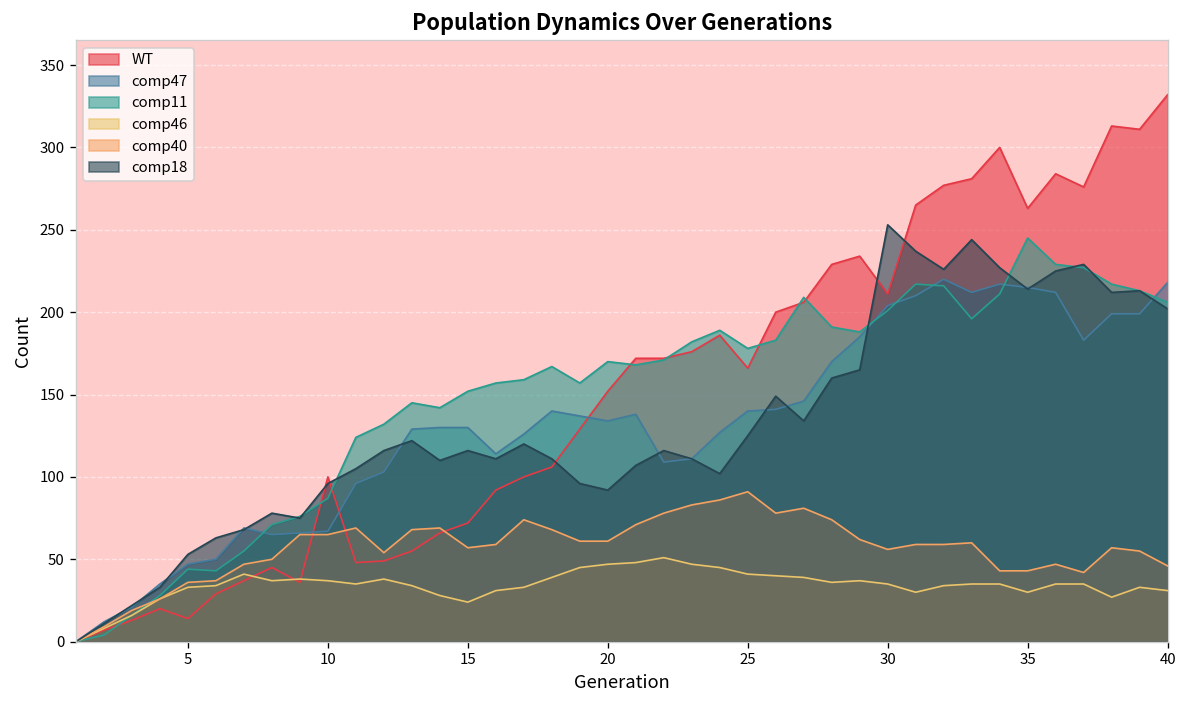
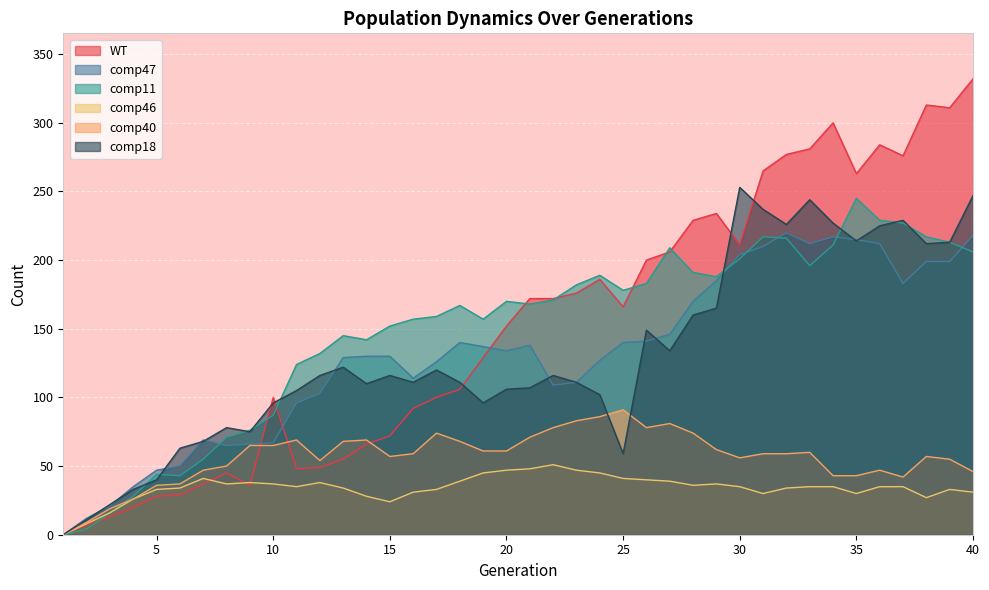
  {
    "WT": {
-     "5": 14,
+     "5": 28,
      "10": 100,
      "15": 72,
      "20": 152,
      "25": 166,
      "30": 211,
      "35": 263,
      "40": 332
    },
    "comp18": {
-     "5": 53,
+     "5": 40,
      "10": 96,
      "15": 116,
-     "20": 92,
-     "25": 125,
+     "20": 106,
+     "25": 59,
      "30": 253,
-     "40": 202
+     "40": 247
    }
  }
